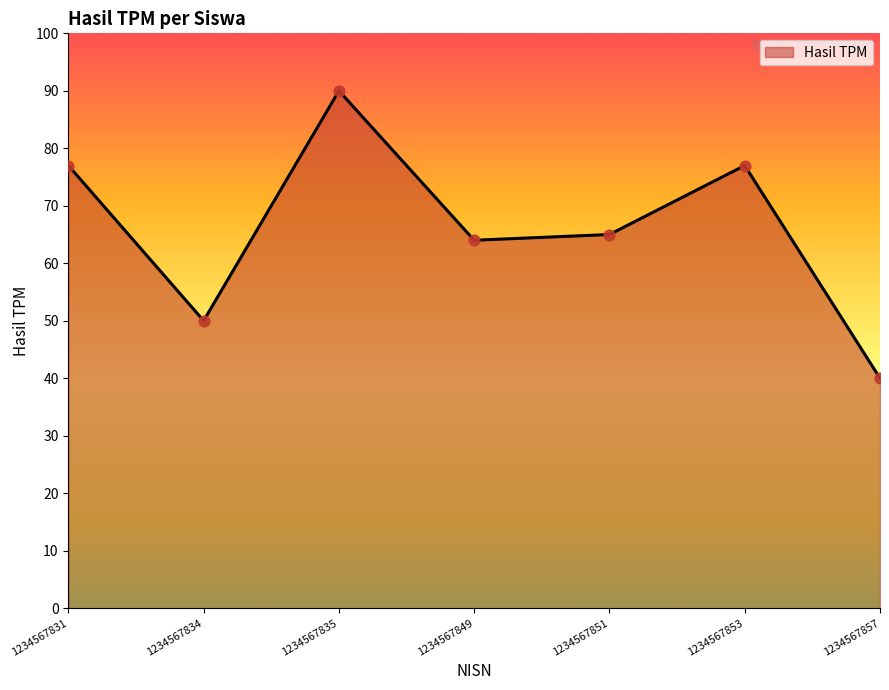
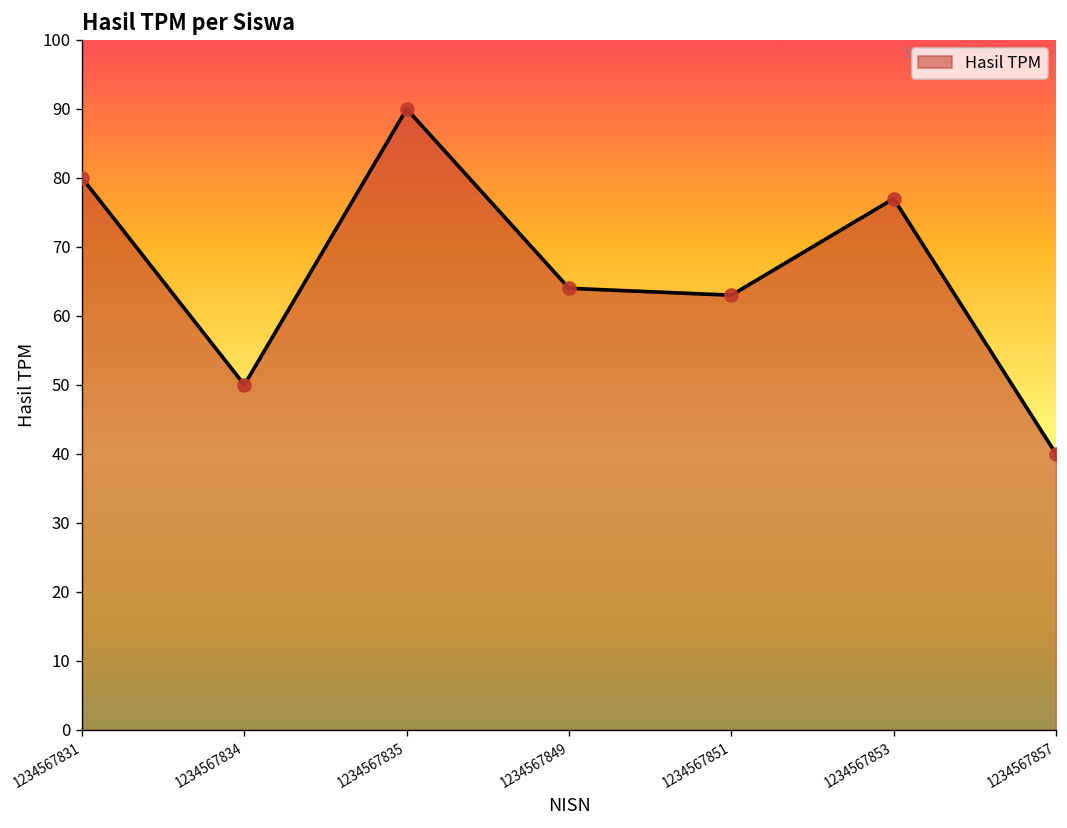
  {
-   "1234567831": 77,
+   "1234567831": 80,
    "1234567834": 50,
    "1234567835": 90,
    "1234567849": 64,
-   "1234567851": 65,
+   "1234567851": 63,
    "1234567853": 77,
    "1234567857": 40
  }
